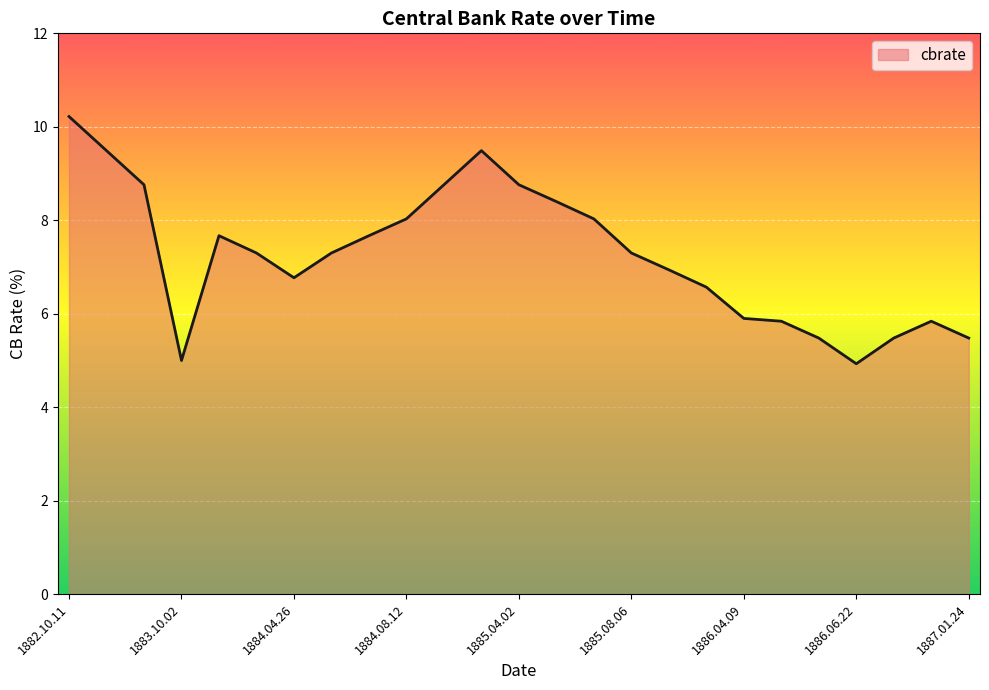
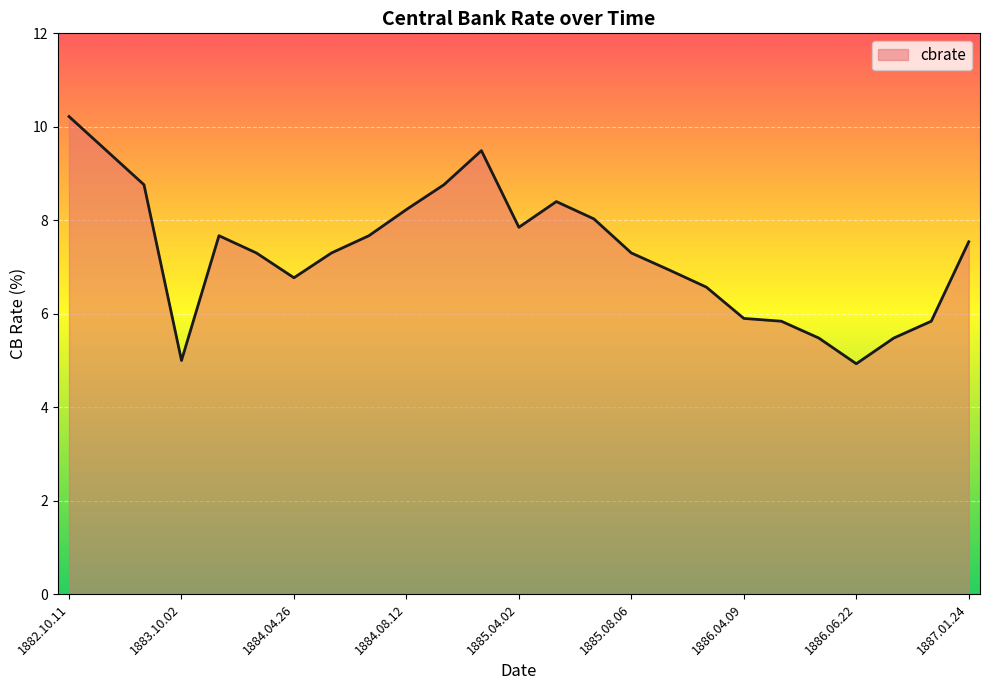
  {
    "1882.10.11": 10.2,
    "1883.10.02": 5.0,
    "1884.04.26": 6.8,
-   "1884.08.12": 8.0,
-   "1885.04.02": 8.8,
+   "1884.08.12": 8.2,
+   "1885.04.02": 7.9,
    "1885.08.06": 7.3,
    "1886.04.09": 5.9,
    "1886.06.22": 4.9,
-   "1887.01.24": 5.5
+   "1887.01.24": 7.5
  }
